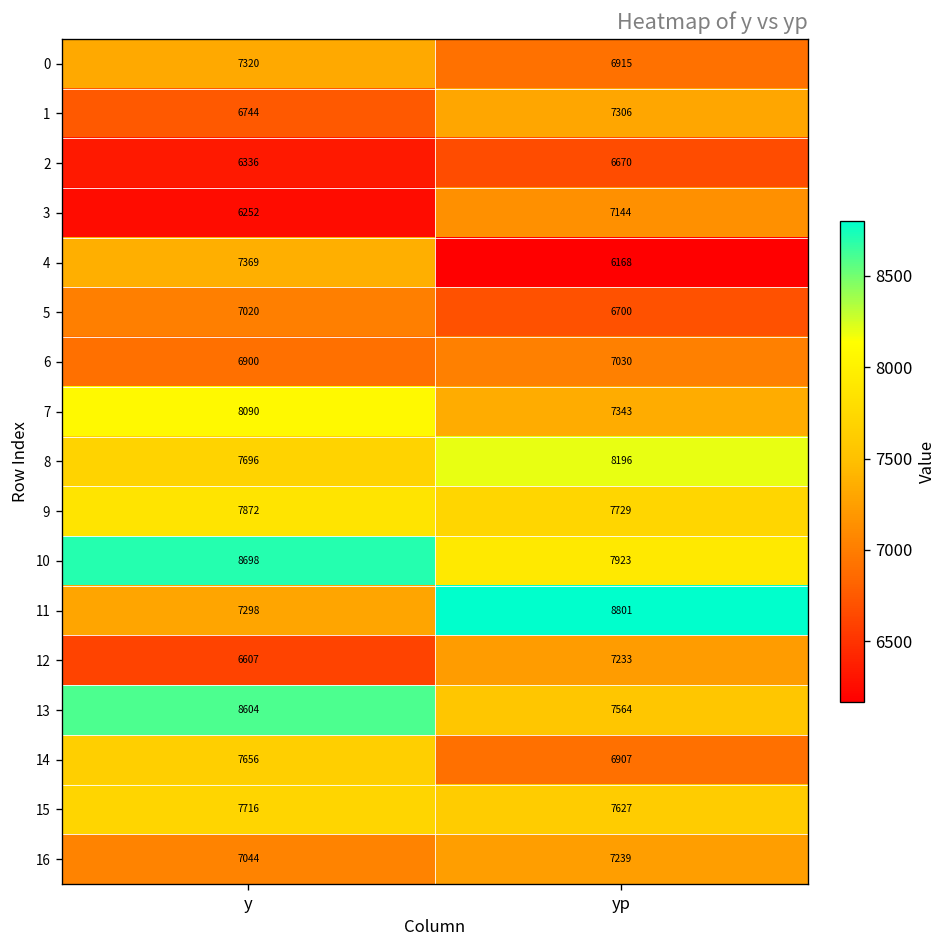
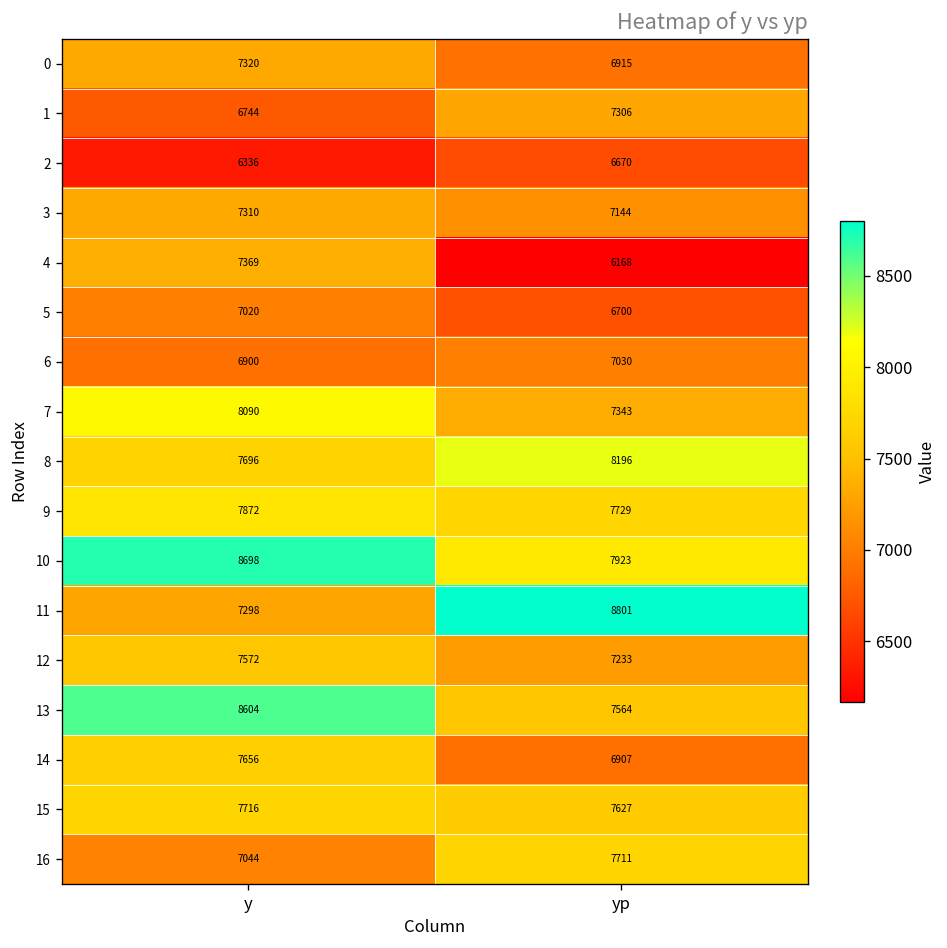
  {
    "0": {
      "y": 7320,
      "yp": 6915
    },
    "1": {
      "y": 6744,
      "yp": 7306
    },
    "2": {
      "y": 6336,
      "yp": 6670
    },
    "3": {
-     "y": 6252,
+     "y": 7310,
      "yp": 7144
    },
    "4": {
      "y": 7369,
      "yp": 6168
    },
    "5": {
      "y": 7020,
      "yp": 6700
    },
    "6": {
      "y": 6900,
      "yp": 7030
    },
    "7": {
      "y": 8090,
      "yp": 7343
    },
    "8": {
      "y": 7696,
      "yp": 8196
    },
    "9": {
      "y": 7872,
      "yp": 7729
    },
    "10": {
      "y": 8698,
      "yp": 7923
    },
    "11": {
      "y": 7298,
      "yp": 8801
    },
    "12": {
-     "y": 6607,
+     "y": 7572,
      "yp": 7233
    },
    "13": {
      "y": 8604,
      "yp": 7564
    },
    "14": {
      "y": 7656,
      "yp": 6907
    },
    "15": {
      "y": 7716,
      "yp": 7627
    },
    "16": {
      "y": 7044,
-     "yp": 7239
+     "yp": 7711
    }
  }
